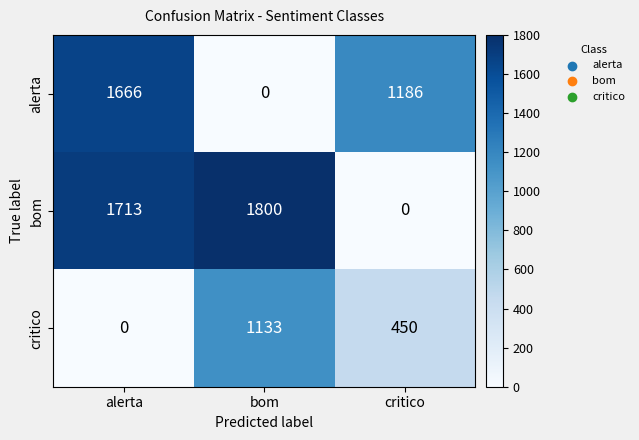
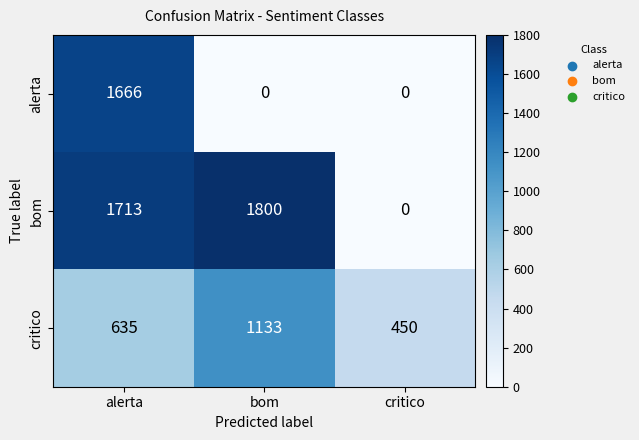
  {
    "alerta": {
      "alerta": 1666,
      "bom": 0,
-     "critico": 1186
+     "critico": 0
    },
    "bom": {
      "alerta": 1713,
      "bom": 1800,
      "critico": 0
    },
    "critico": {
-     "alerta": 0,
+     "alerta": 635,
      "bom": 1133,
      "critico": 450
    }
  }
